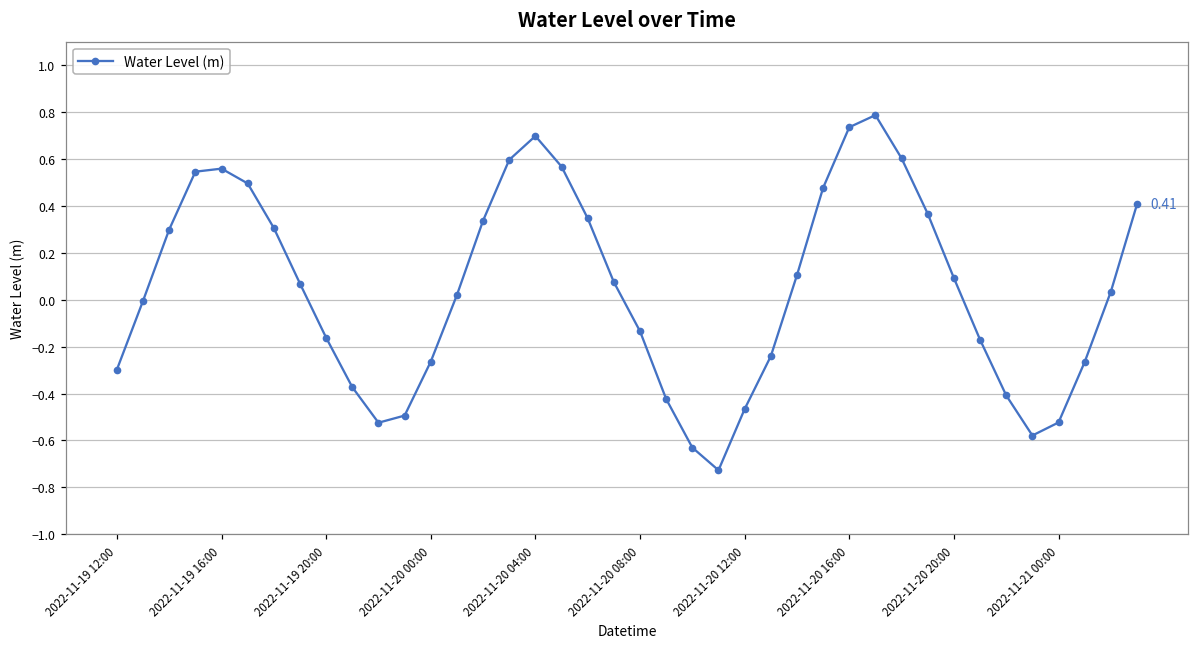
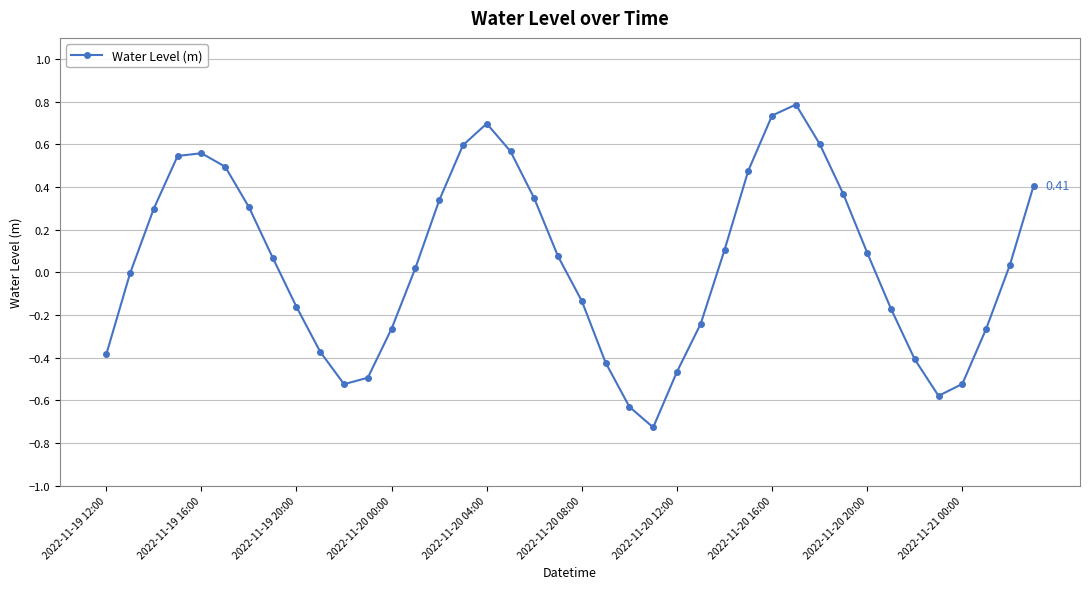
  {
-   "2022-11-19 12:00": -0.30,
+   "2022-11-19 12:00": -0.38,
    "2022-11-19 16:00": 0.56,
    "2022-11-19 20:00": -0.16,
    "2022-11-20 00:00": -0.26,
    "2022-11-20 04:00": 0.70,
    "2022-11-20 08:00": -0.13,
    "2022-11-20 12:00": -0.47,
    "2022-11-20 16:00": 0.74,
    "2022-11-20 20:00": 0.09,
    "2022-11-21 00:00": -0.52
  }
